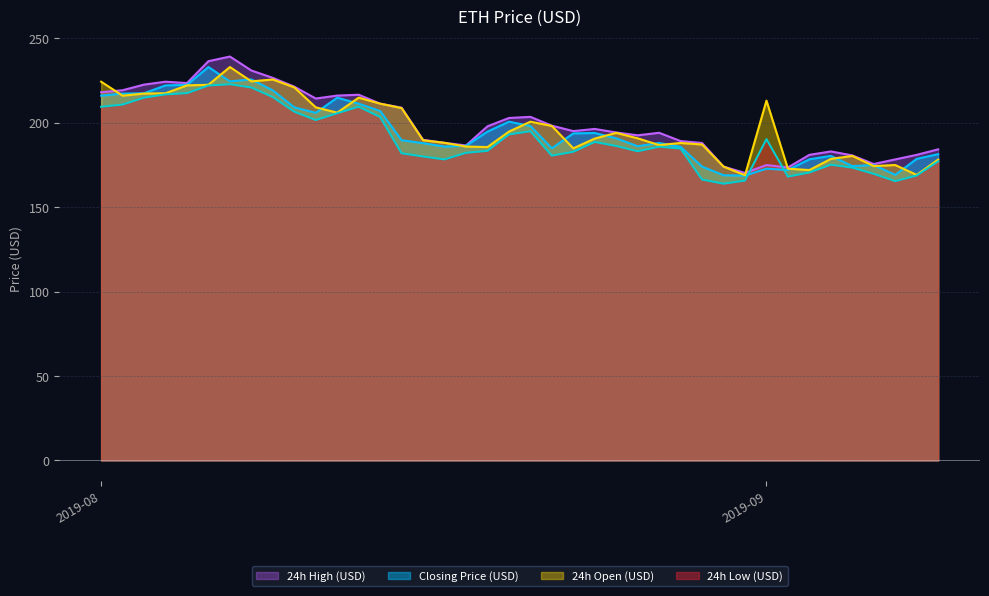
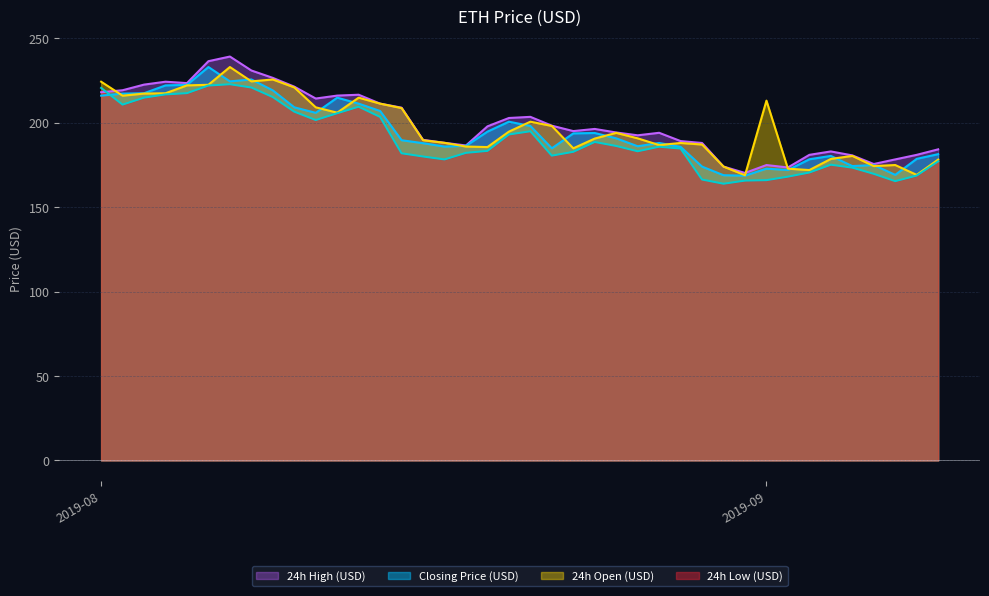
  {
    "24h High (USD)": {
      "2019-08": 218,
      "2019-09": 175
    },
    "Closing Price (USD)": {
      "2019-08": 216,
      "2019-09": 173
    },
    "24h Open (USD)": {
      "2019-08": 224,
      "2019-09": 213
    },
    "24h Low (USD)": {
-     "2019-08": 209,
-     "2019-09": 190
+     "2019-08": 221,
+     "2019-09": 166
    }
  }
